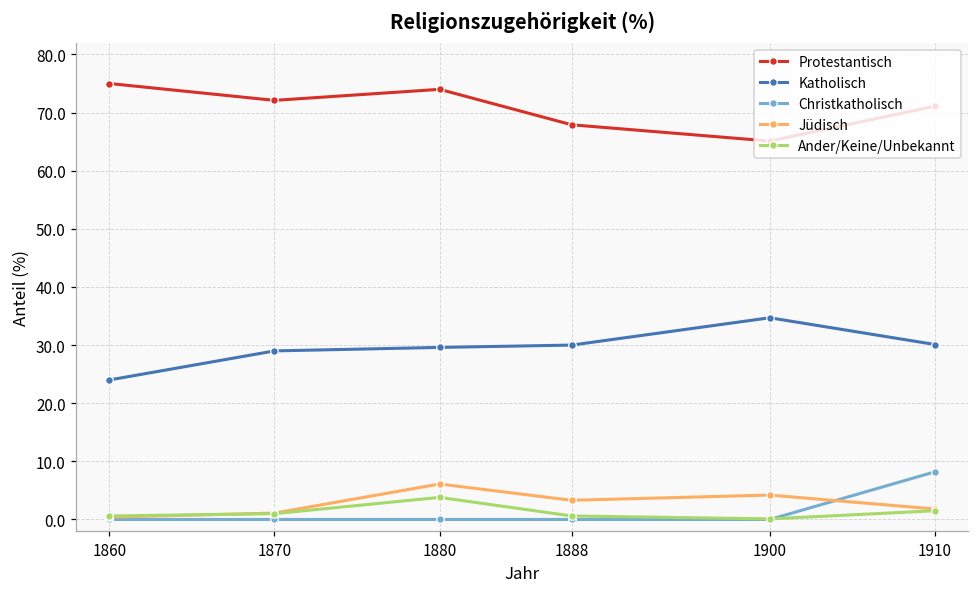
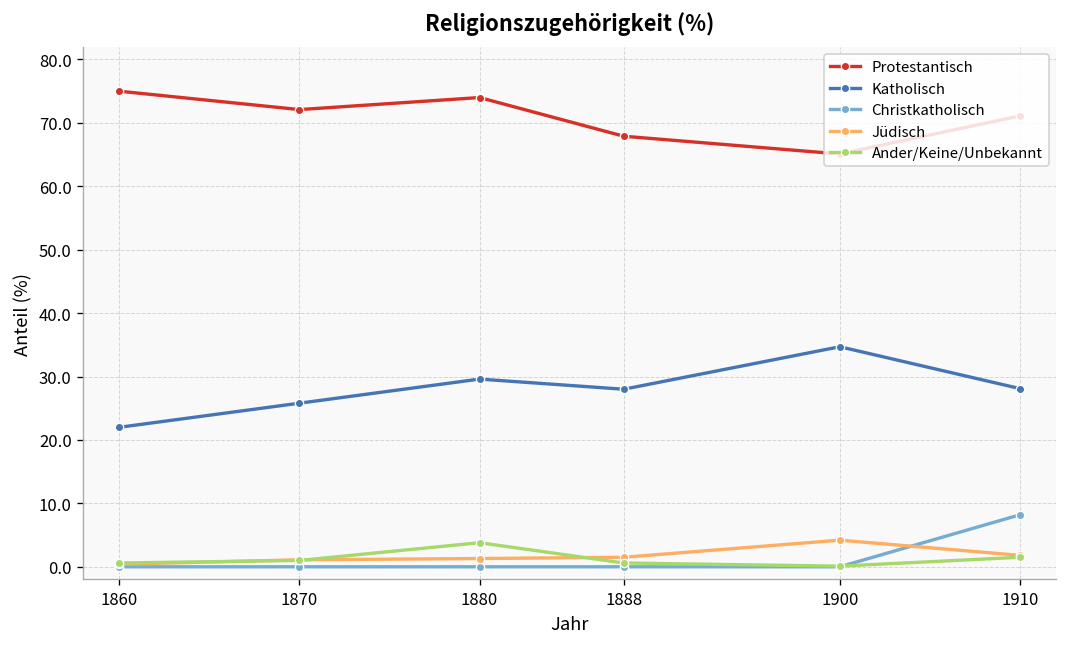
  {
    "Protestantisch": {
      "1860": 75,
      "1870": 72,
      "1880": 74,
      "1888": 68
    },
    "Katholisch": {
-     "1860": 24,
-     "1870": 29,
+     "1860": 22,
+     "1870": 26,
      "1880": 30,
-     "1888": 30,
+     "1888": 28,
      "1900": 35,
-     "1910": 30
+     "1910": 28
    },
    "Christkatholisch": {
      "1870": 0,
      "1880": 0,
      "1888": 0,
      "1910": 8
    },
    "Jüdisch": {
-     "1880": 6,
-     "1888": 3,
+     "1880": 1,
+     "1888": 2,
      "1900": 4
    },
    "Ander/Keine/Unbekannt": {
      "1880": 4,
      "1888": 1
    }
  }
